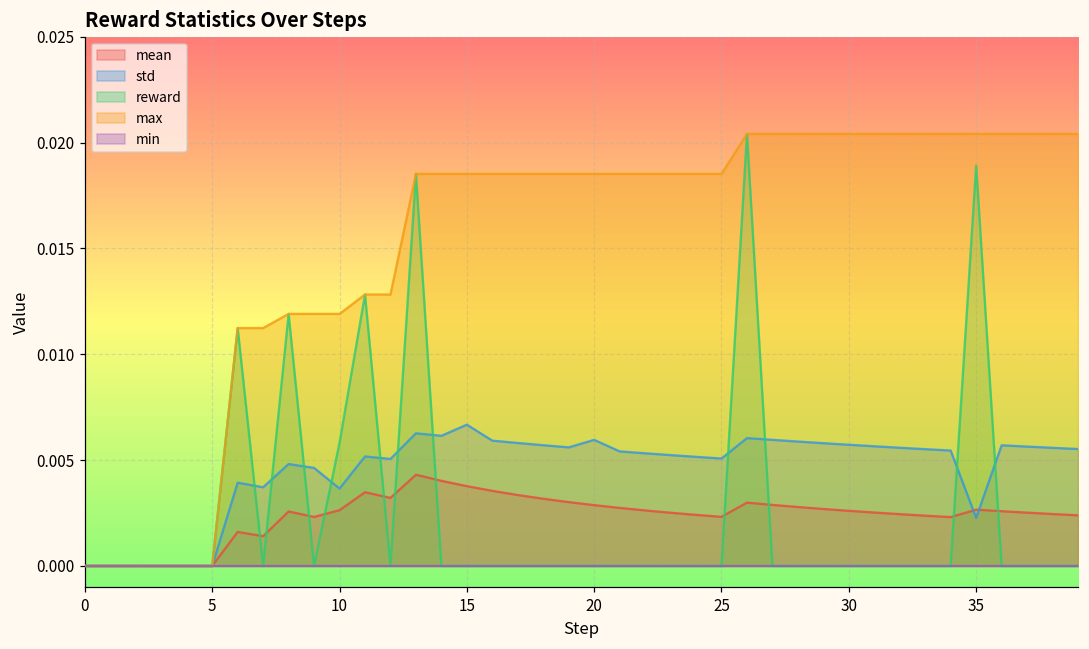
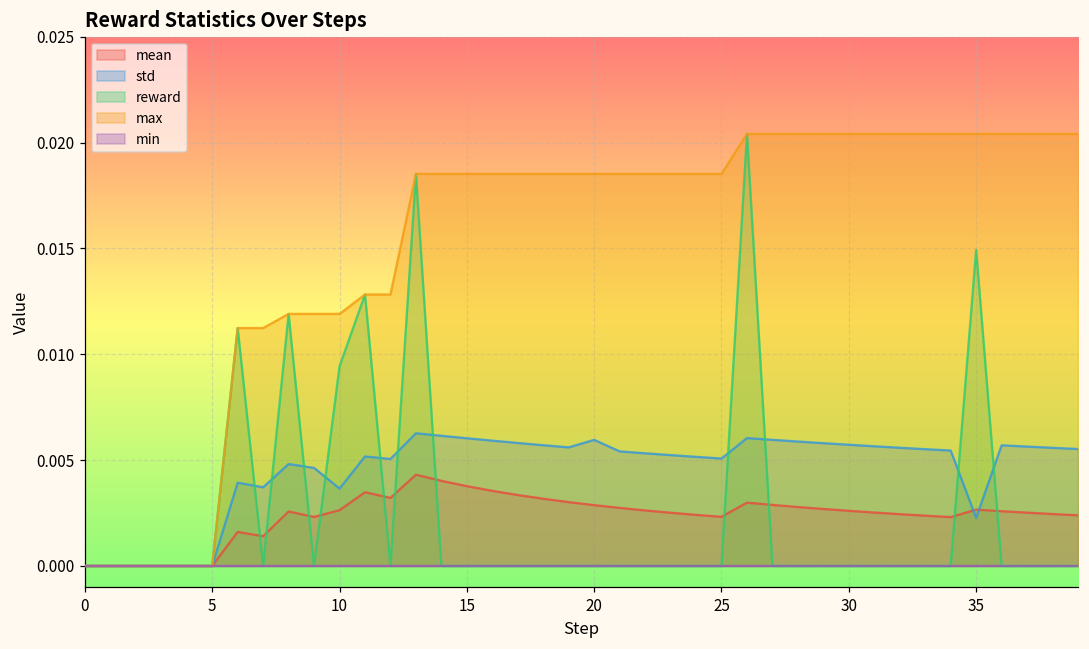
  {
    "std": {
      "10": 0.0037,
-     "15": 0.0067,
+     "15": 0.0060,
      "20": 0.0060,
      "25": 0.0051,
      "30": 0.0057,
      "35": 0.0023
    },
    "reward": {
-     "10": 0.0058,
-     "35": 0.0189
+     "10": 0.0094,
+     "35": 0.0149
    },
    "min": {
      "10": 0.0000,
      "35": 0.0000
    }
  }
